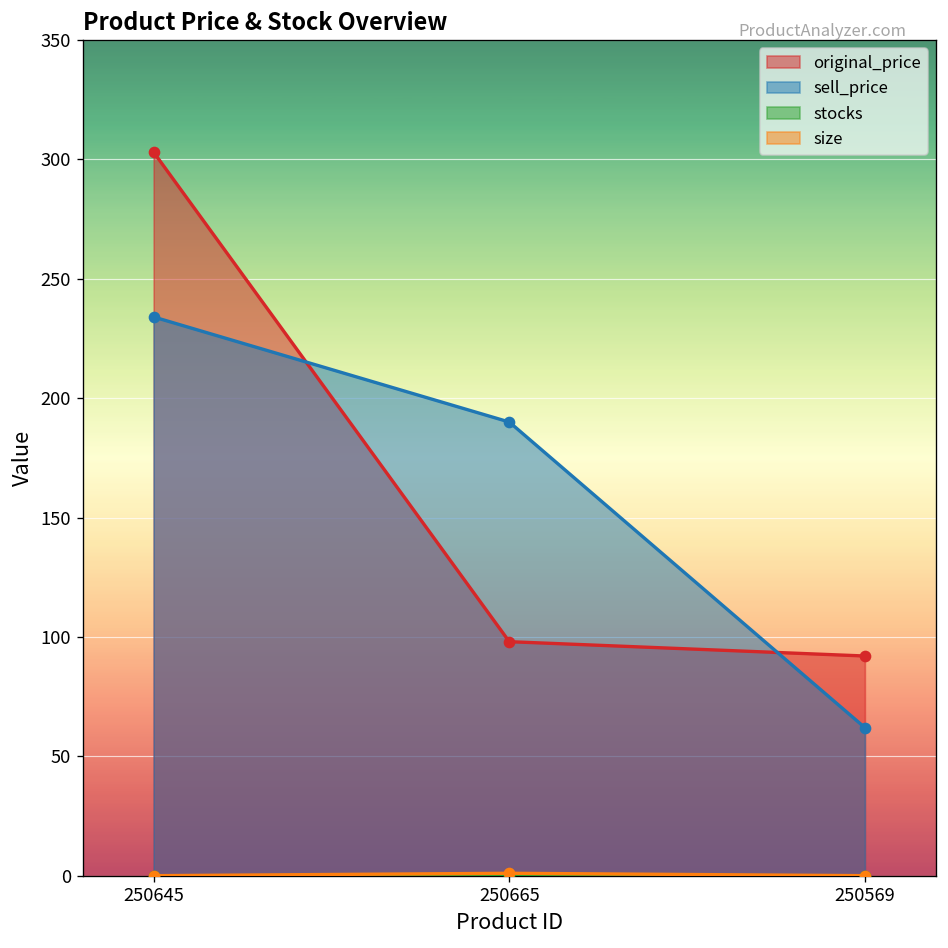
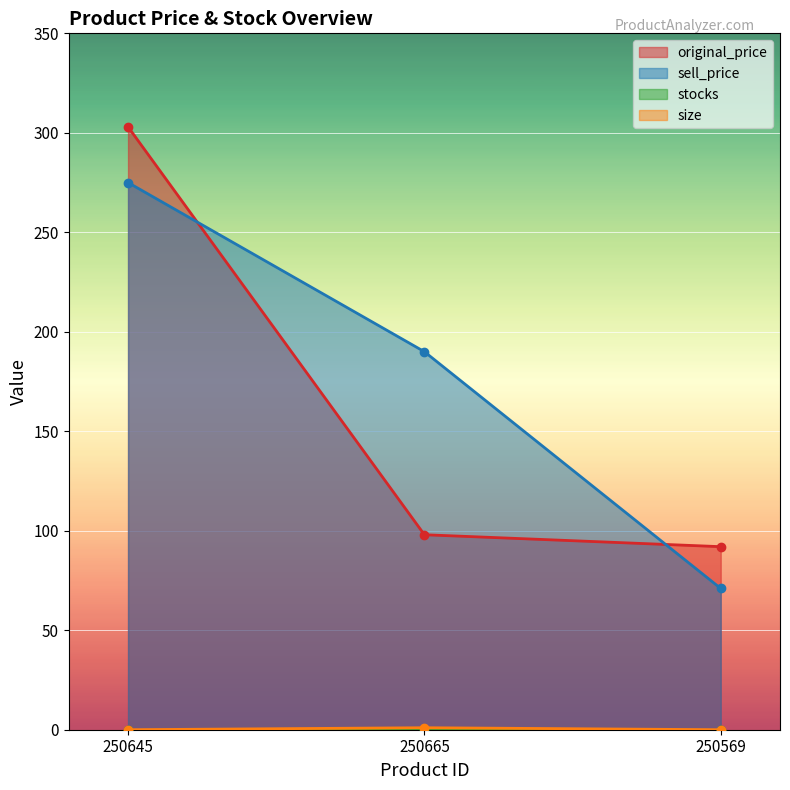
  {
    "original_price": {
      "250645": 303,
      "250665": 98,
      "250569": 92
    },
    "sell_price": {
-     "250645": 234,
+     "250645": 275,
      "250665": 190,
-     "250569": 62
+     "250569": 71
    }
  }
